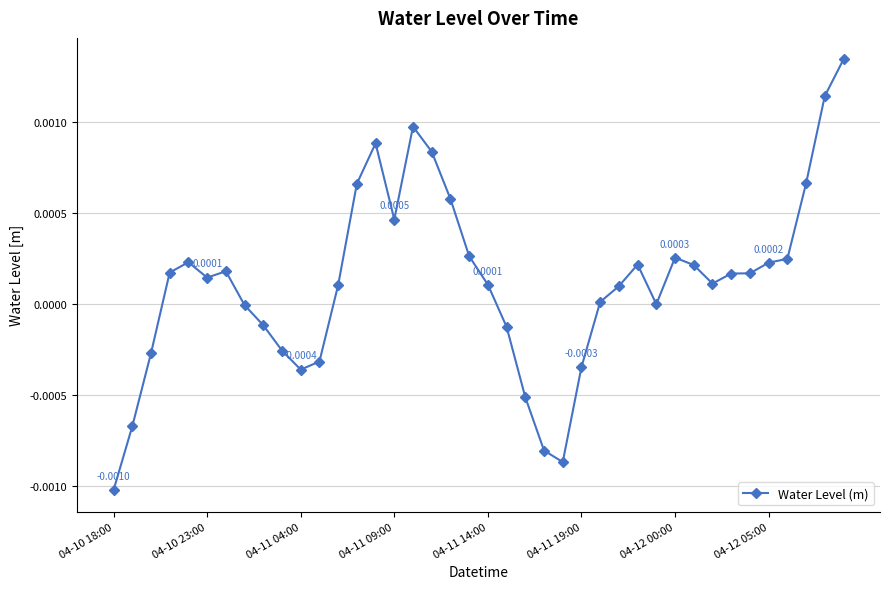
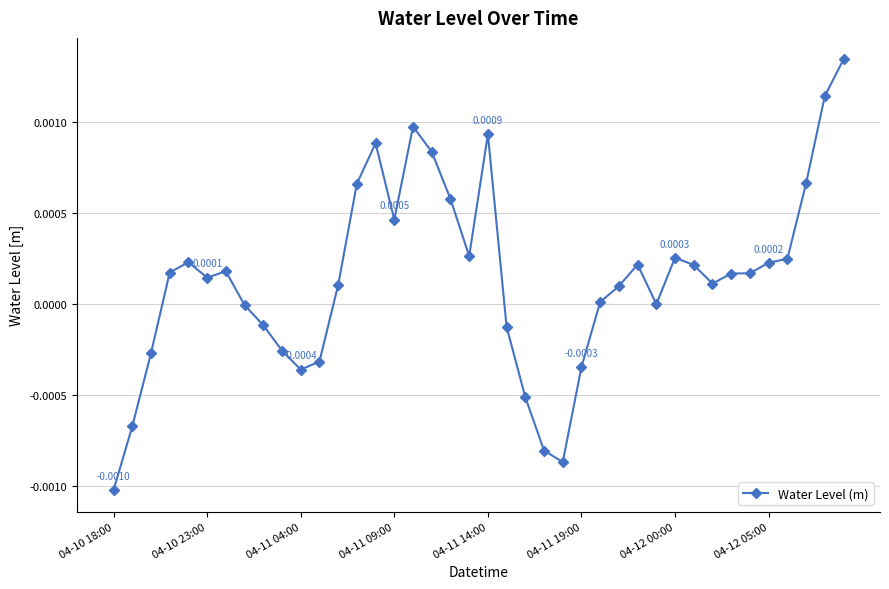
  {
    "04-10 18:00": -0.0010,
    "04-10 23:00": 0.0001,
    "04-11 09:00": 0.0005,
-   "04-11 14:00": 0.0001,
+   "04-11 14:00": 0.0009,
    "04-11 19:00": -0.0003,
    "04-12 00:00": 0.0003
  }
